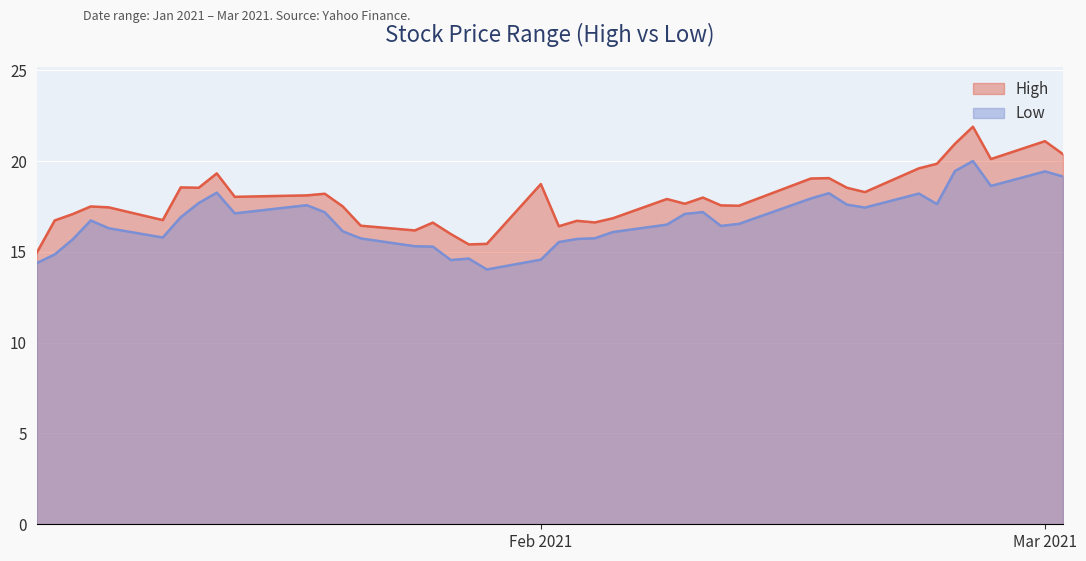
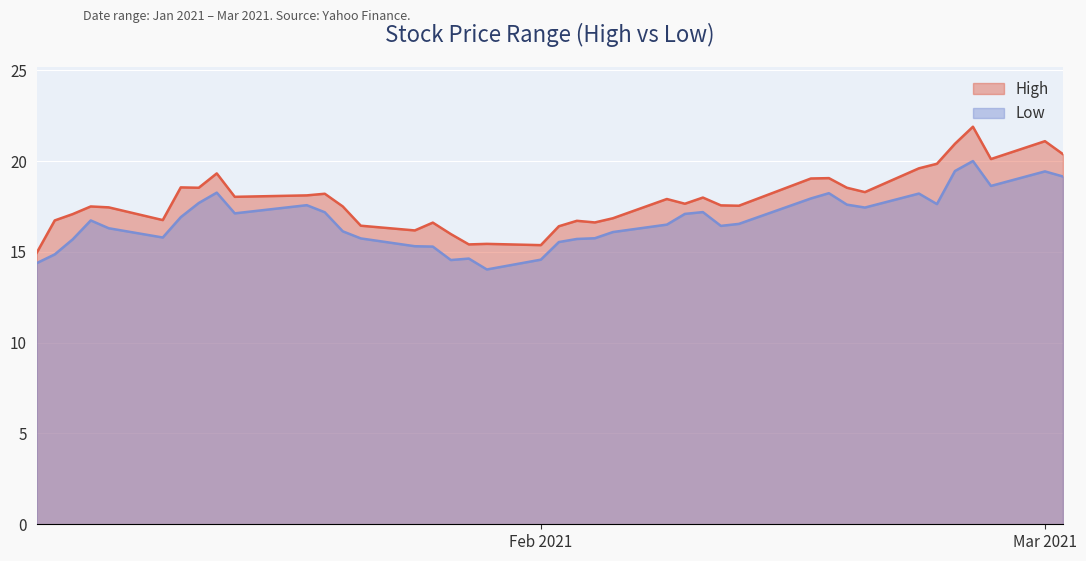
  {
    "High": {
-     "Feb 2021": 18.7,
+     "Feb 2021": 15.4,
      "Mar 2021": 21.1
    },
    "Low": {
      "Feb 2021": 14.6,
      "Mar 2021": 19.4
    }
  }
